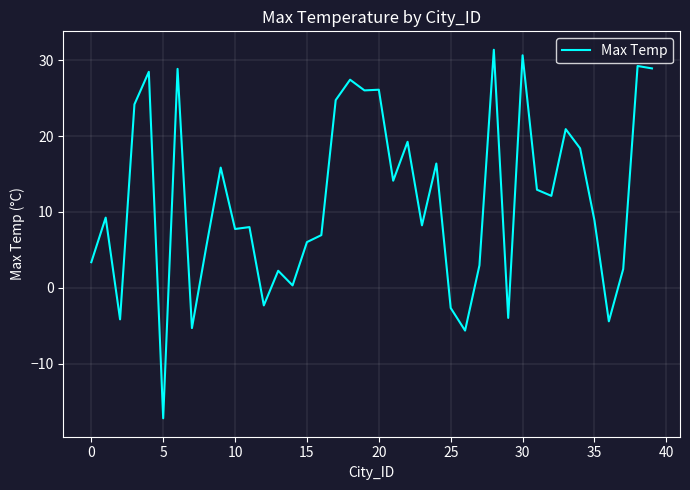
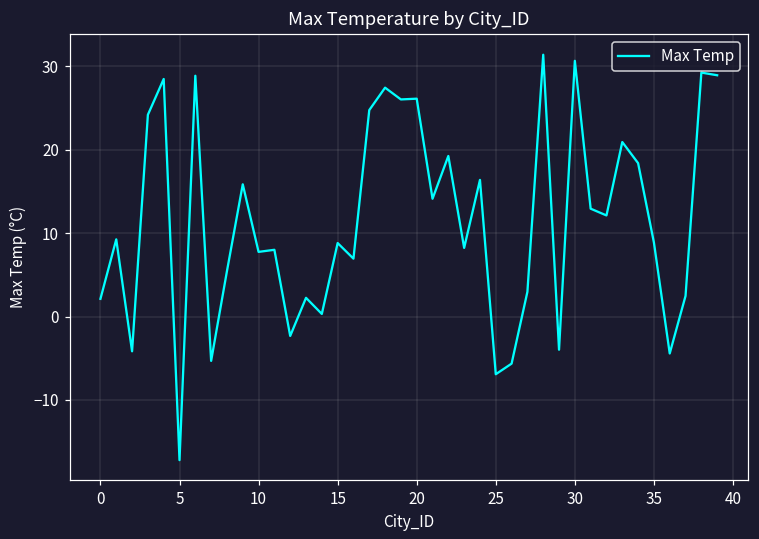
  {
-   "0": 3,
+   "0": 2,
    "5": -17,
    "10": 8,
-   "15": 6,
+   "15": 9,
    "20": 26,
-   "25": -3,
+   "25": -7,
    "30": 31,
    "35": 9
  }
